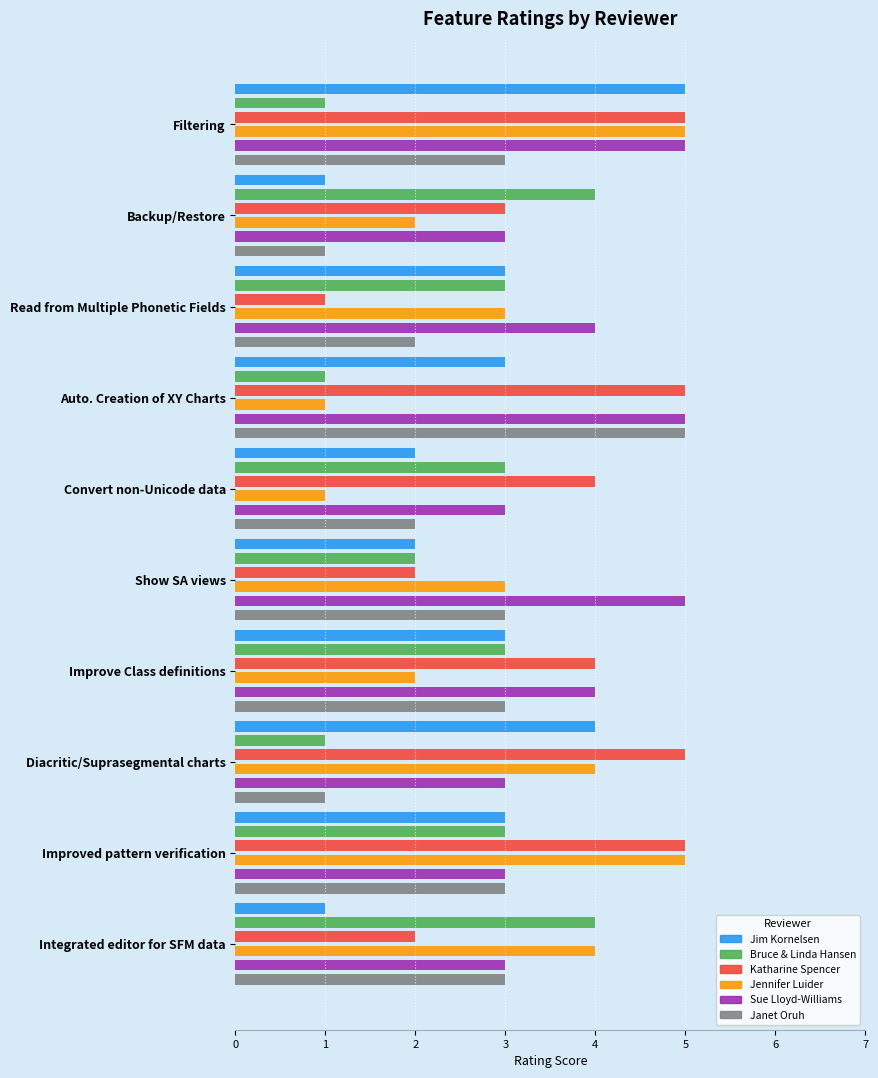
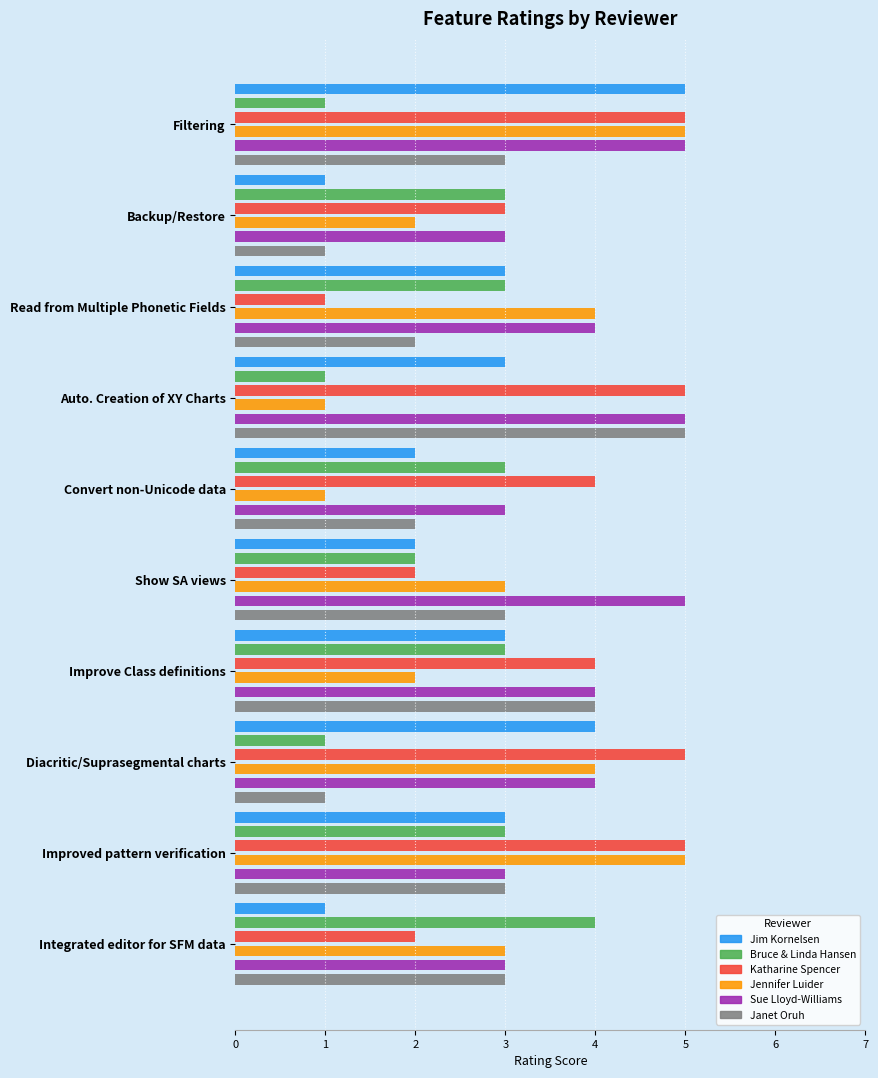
  {
    "Jim Kornelsen": {
      "Filtering": 5,
      "Backup/Restore": 1,
      "Read from Multiple Phonetic Fields": 3,
      "Auto. Creation of XY Charts": 3,
      "Convert non-Unicode data": 2,
      "Show SA views": 2,
      "Improve Class definitions": 3,
      "Diacritic/Suprasegmental charts": 4,
      "Improved pattern verification": 3,
      "Integrated editor for SFM data": 1
    },
    "Bruce & Linda Hansen": {
      "Filtering": 1,
-     "Backup/Restore": 4,
+     "Backup/Restore": 3,
      "Read from Multiple Phonetic Fields": 3,
      "Auto. Creation of XY Charts": 1,
      "Convert non-Unicode data": 3,
      "Show SA views": 2,
      "Improve Class definitions": 3,
      "Diacritic/Suprasegmental charts": 1,
      "Improved pattern verification": 3,
      "Integrated editor for SFM data": 4
    },
    "Katharine Spencer": {
      "Filtering": 5,
      "Backup/Restore": 3,
      "Read from Multiple Phonetic Fields": 1,
      "Auto. Creation of XY Charts": 5,
      "Convert non-Unicode data": 4,
      "Show SA views": 2,
      "Improve Class definitions": 4,
      "Diacritic/Suprasegmental charts": 5,
      "Improved pattern verification": 5,
      "Integrated editor for SFM data": 2
    },
    "Jennifer Luider": {
      "Filtering": 5,
      "Backup/Restore": 2,
-     "Read from Multiple Phonetic Fields": 3,
+     "Read from Multiple Phonetic Fields": 4,
      "Auto. Creation of XY Charts": 1,
      "Convert non-Unicode data": 1,
      "Show SA views": 3,
      "Improve Class definitions": 2,
      "Diacritic/Suprasegmental charts": 4,
      "Improved pattern verification": 5,
-     "Integrated editor for SFM data": 4
+     "Integrated editor for SFM data": 3
    },
    "Sue Lloyd-Williams": {
      "Filtering": 5,
      "Backup/Restore": 3,
      "Read from Multiple Phonetic Fields": 4,
      "Auto. Creation of XY Charts": 5,
      "Convert non-Unicode data": 3,
      "Show SA views": 5,
      "Improve Class definitions": 4,
-     "Diacritic/Suprasegmental charts": 3,
+     "Diacritic/Suprasegmental charts": 4,
      "Improved pattern verification": 3,
      "Integrated editor for SFM data": 3
    },
    "Janet Oruh": {
      "Filtering": 3,
      "Backup/Restore": 1,
      "Read from Multiple Phonetic Fields": 2,
      "Auto. Creation of XY Charts": 5,
      "Convert non-Unicode data": 2,
      "Show SA views": 3,
-     "Improve Class definitions": 3,
+     "Improve Class definitions": 4,
      "Diacritic/Suprasegmental charts": 1,
      "Improved pattern verification": 3,
      "Integrated editor for SFM data": 3
    }
  }
